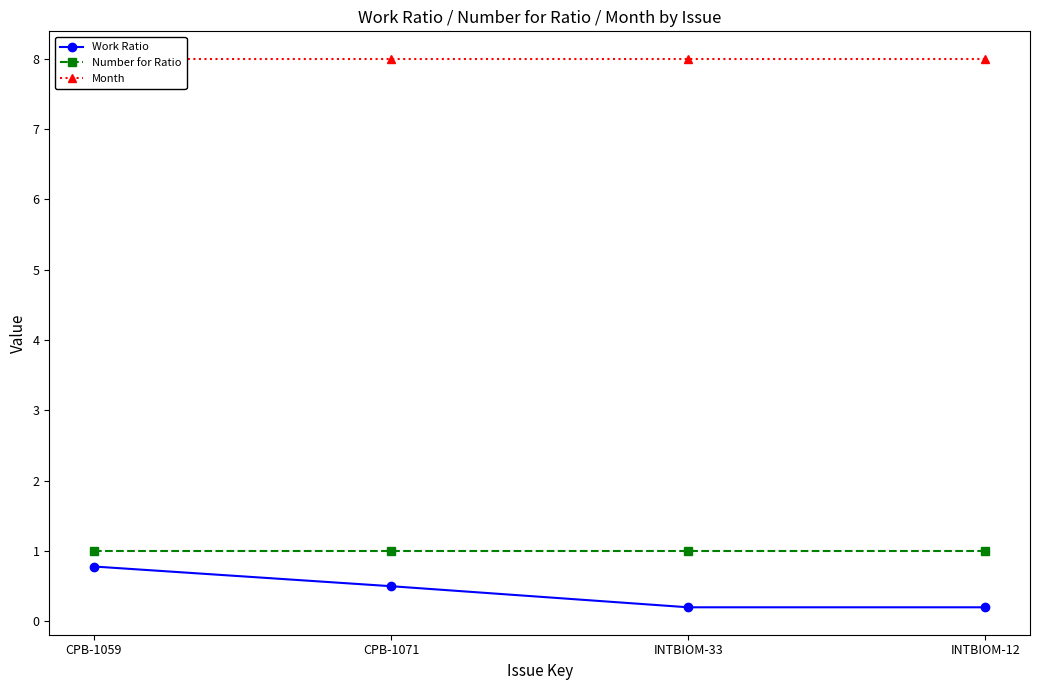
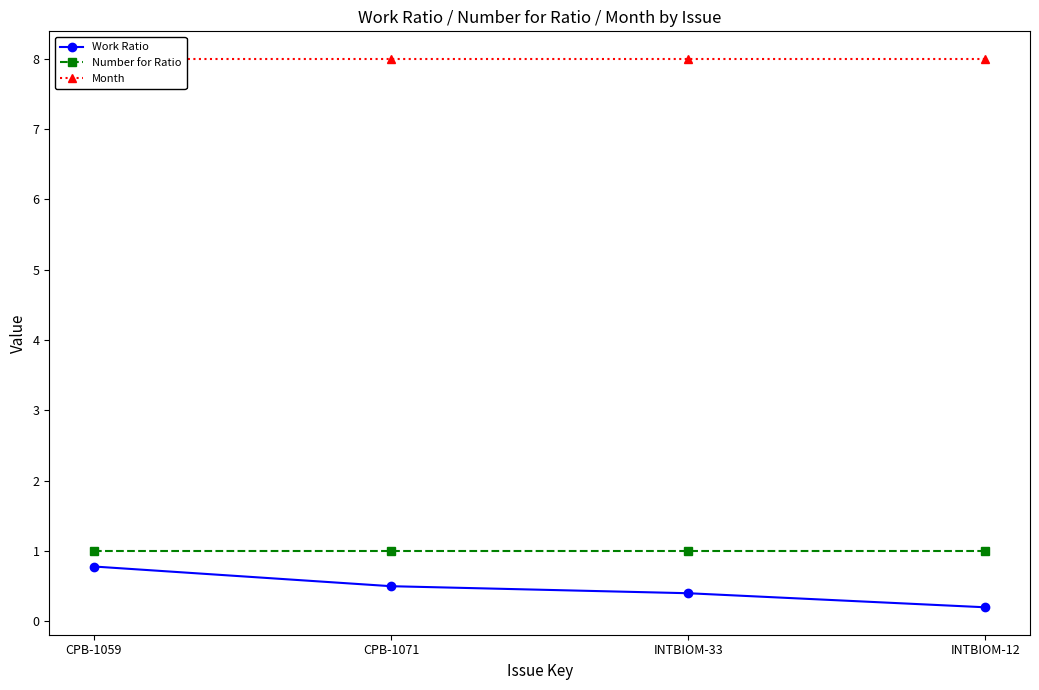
  {
    "Work Ratio": {
      "CPB-1059": 0.8,
      "CPB-1071": 0.5,
-     "INTBIOM-33": 0.2,
+     "INTBIOM-33": 0.4,
      "INTBIOM-12": 0.2
    },
    "Number for Ratio": {
      "CPB-1059": 1.0,
      "CPB-1071": 1.0,
      "INTBIOM-33": 1.0,
      "INTBIOM-12": 1.0
    },
    "Month": {
      "CPB-1071": 8.0,
      "INTBIOM-33": 8.0,
      "INTBIOM-12": 8.0
    }
  }
